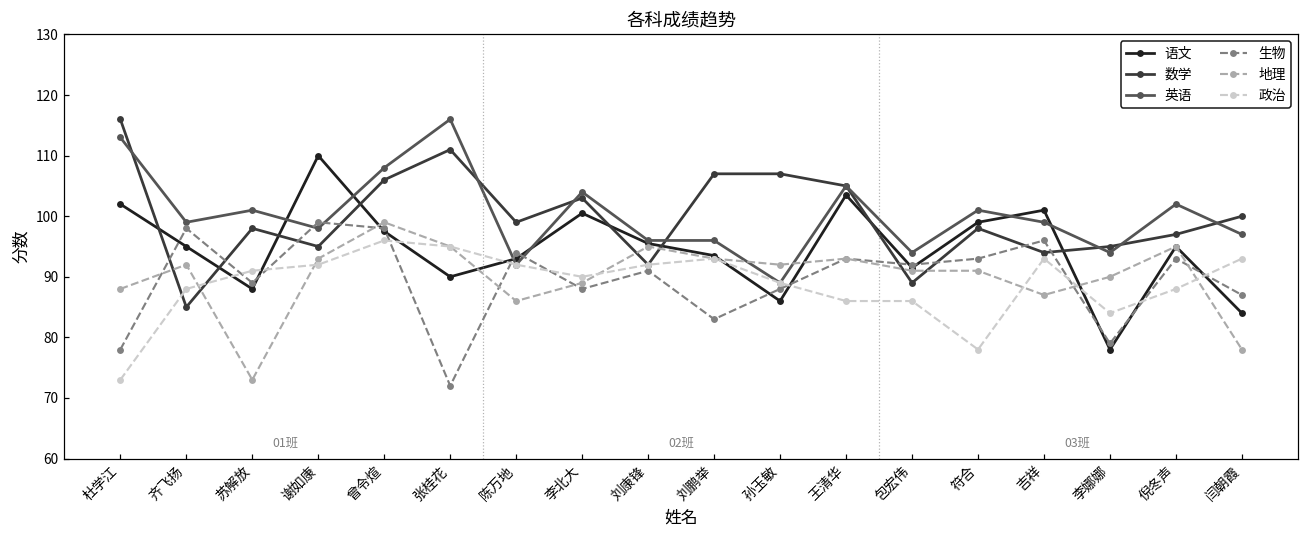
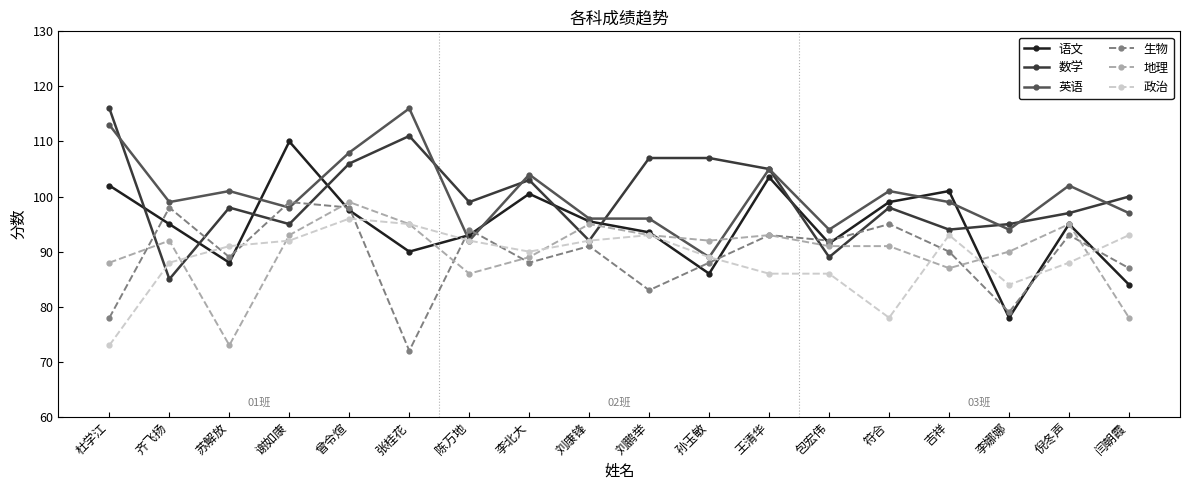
  {
    "生物": {
      "杜学江": 78,
      "齐飞扬": 98,
      "苏解放": 89,
      "谢如康": 99,
      "曾令煊": 98,
      "张桂花": 72,
      "陈万地": 94,
      "李北大": 88,
      "刘康锋": 91,
      "刘鹏举": 83,
      "孙玉敏": 88,
      "包宏伟": 92,
-     "符合": 93,
-     "吉祥": 96,
+     "符合": 95,
+     "吉祥": 90,
      "李娜娜": 79,
      "倪冬声": 93,
      "闫朝霞": 87
    }
  }
